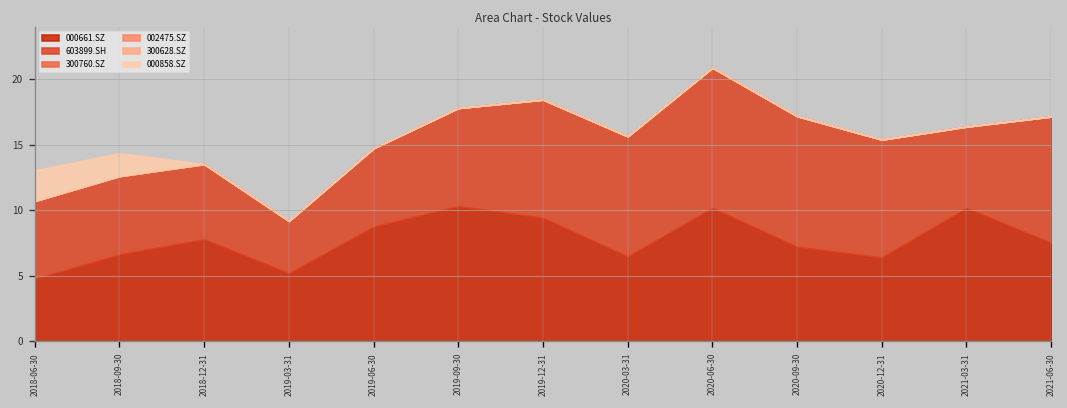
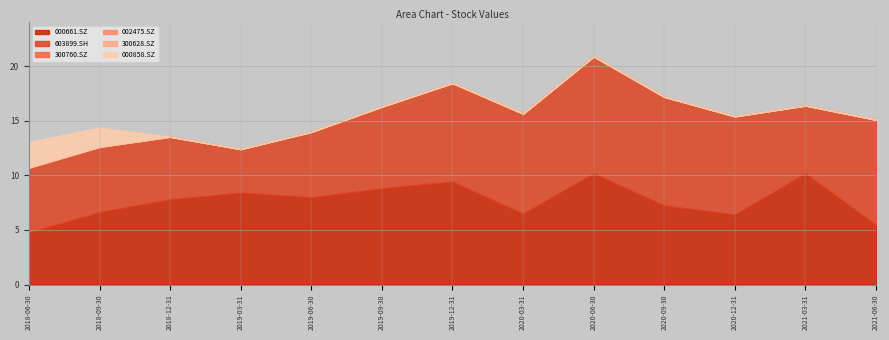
  {
    "000661.SZ": {
      "2018-06-30": 4.8,
      "2018-09-30": 6.6,
      "2018-12-31": 7.8,
-     "2019-03-31": 5.2,
-     "2019-06-30": 8.8,
-     "2019-09-30": 10.3,
+     "2019-03-31": 8.4,
+     "2019-06-30": 8.0,
+     "2019-09-30": 8.8,
      "2019-12-31": 9.4,
      "2020-03-31": 6.5,
      "2020-06-30": 10.2,
      "2020-09-30": 7.2,
      "2020-12-31": 6.4,
      "2021-03-31": 10.2,
-     "2021-06-30": 7.5
+     "2021-06-30": 5.5
    }
  }
